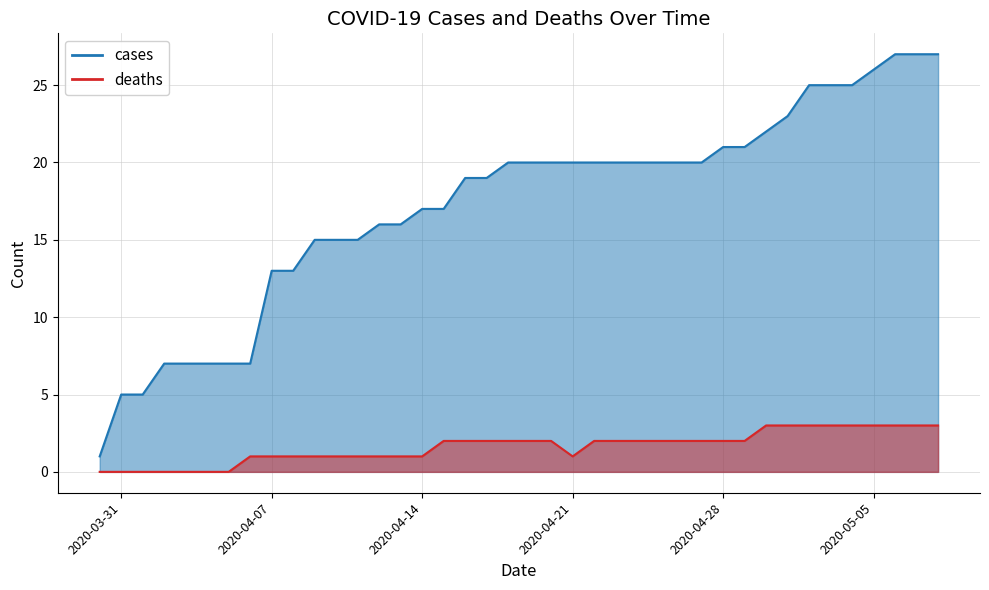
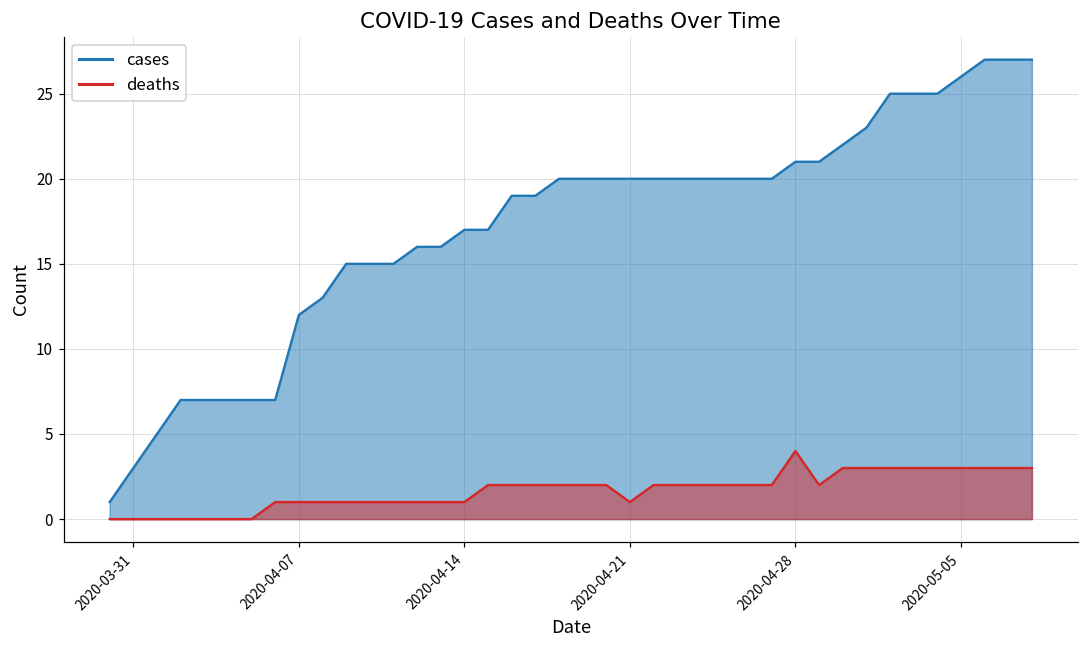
  {
    "cases": {
-     "2020-03-31": 5,
-     "2020-04-07": 13,
+     "2020-03-31": 3,
+     "2020-04-07": 12,
      "2020-04-14": 17,
      "2020-04-21": 20,
      "2020-04-28": 21,
      "2020-05-05": 26
    },
    "deaths": {
      "2020-03-31": 0,
      "2020-04-07": 1,
      "2020-04-14": 1,
      "2020-04-21": 1,
-     "2020-04-28": 2,
+     "2020-04-28": 4,
      "2020-05-05": 3
    }
  }
